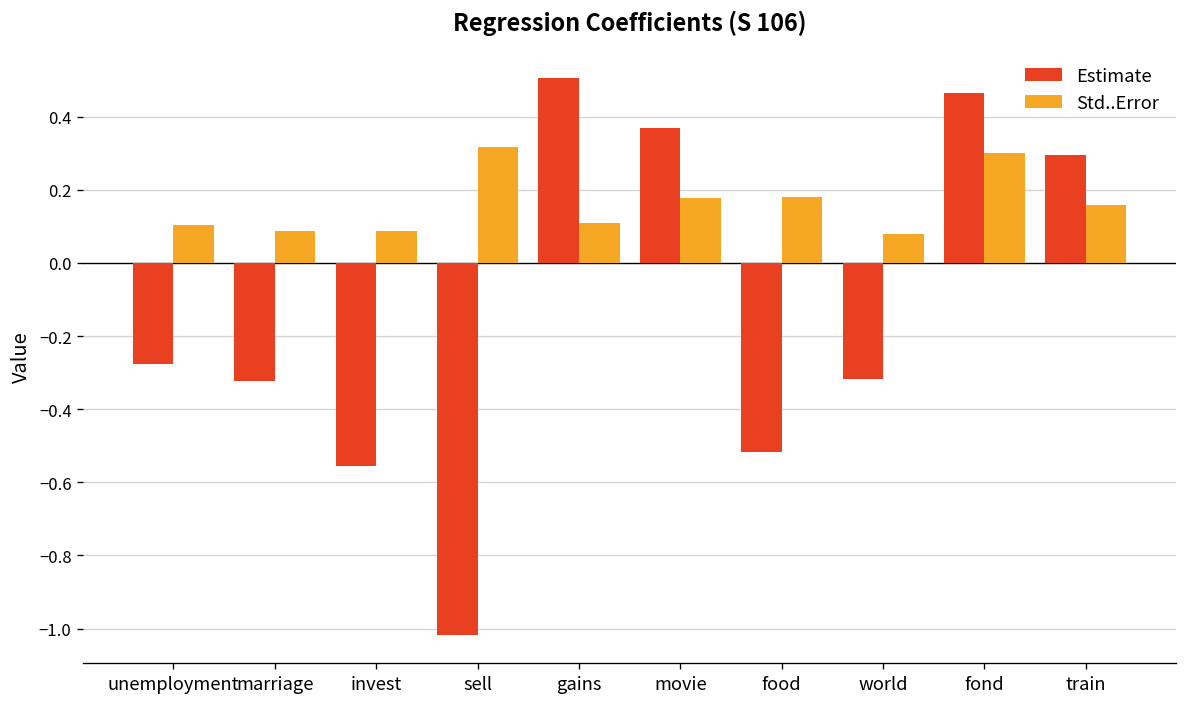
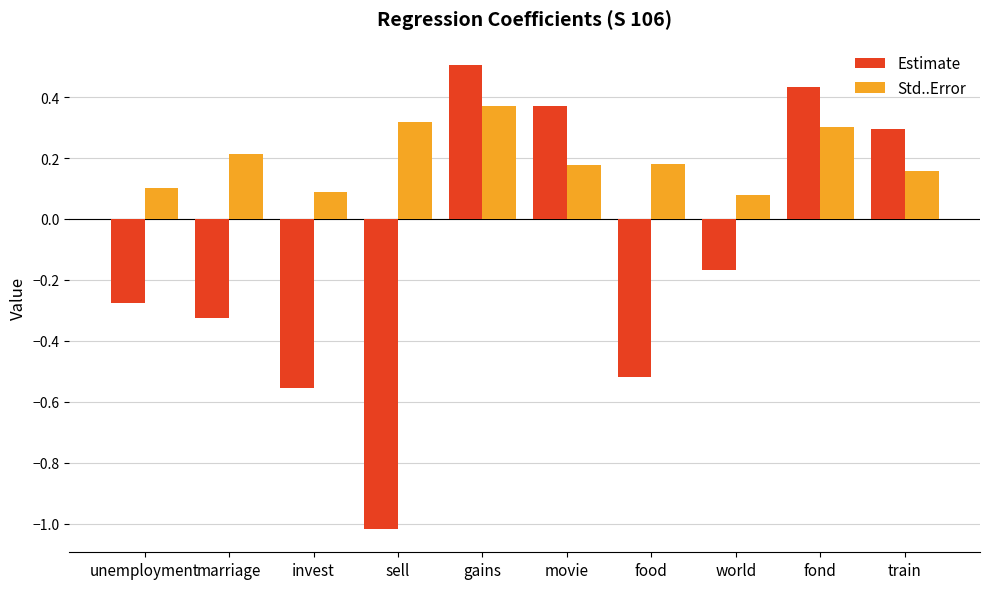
  {
    "Estimate": {
      "unemployment": -0.28,
      "marriage": -0.32,
      "invest": -0.56,
      "sell": -1.02,
      "gains": 0.51,
      "movie": 0.37,
      "food": -0.52,
-     "world": -0.32,
-     "fond": 0.46,
+     "world": -0.17,
+     "fond": 0.43,
      "train": 0.30
    },
    "Std..Error": {
      "unemployment": 0.10,
-     "marriage": 0.09,
+     "marriage": 0.21,
      "invest": 0.09,
      "sell": 0.32,
-     "gains": 0.11,
+     "gains": 0.37,
      "movie": 0.18,
      "food": 0.18,
      "world": 0.08,
      "fond": 0.30,
      "train": 0.16
    }
  }
